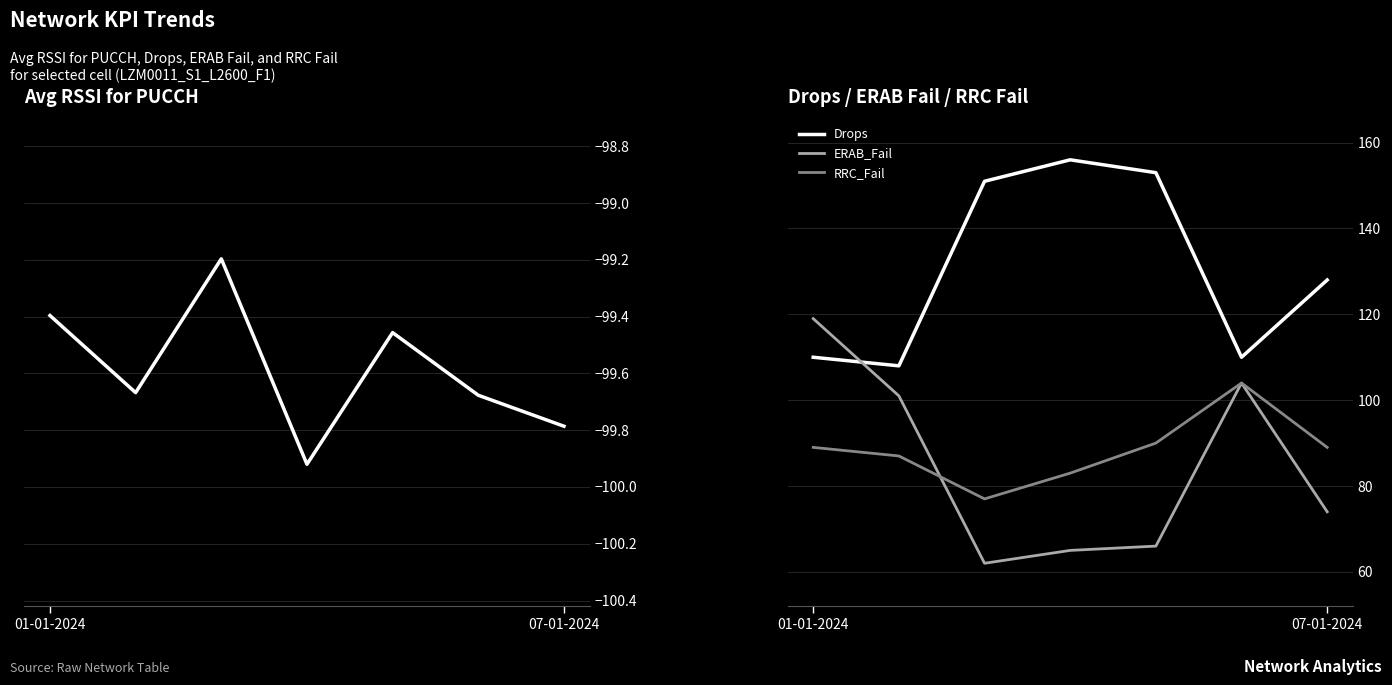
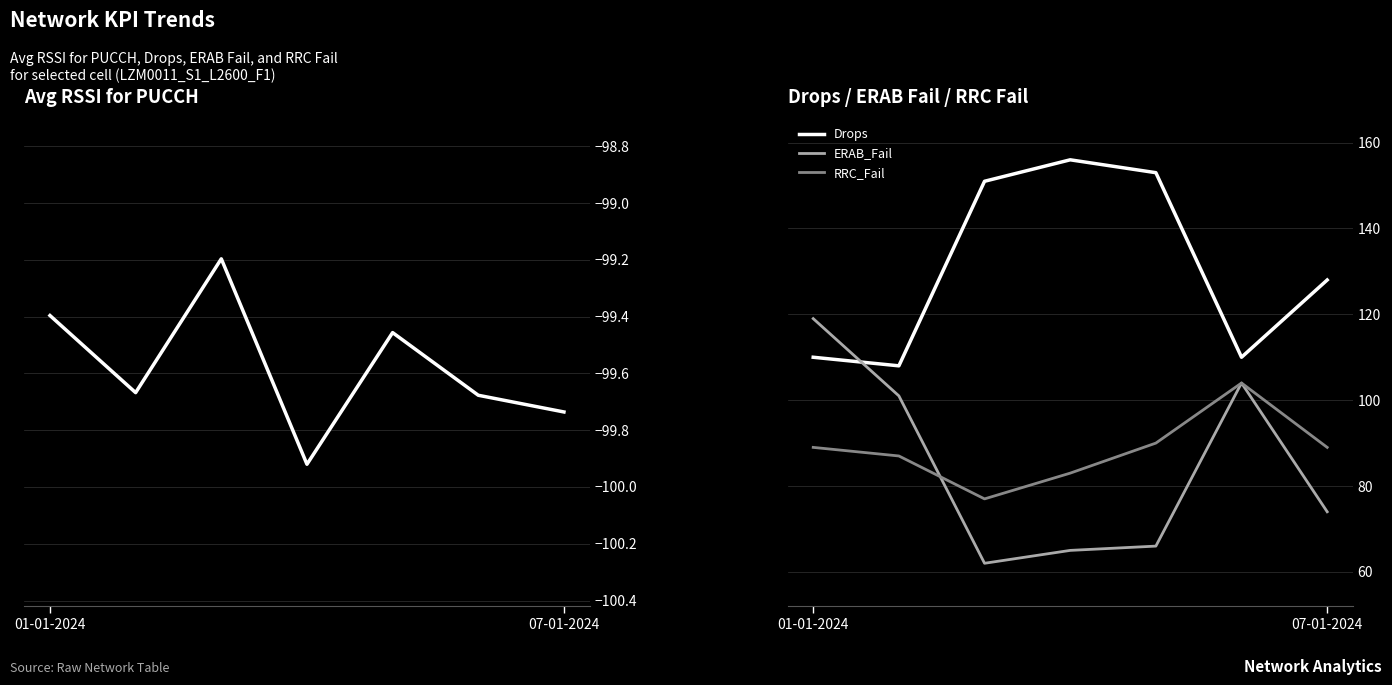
  {
    "Avg RSSI for PUCCH": {
      "01-01-2024": -99.40,
-     "07-01-2024": -99.79
+     "07-01-2024": -99.74
    },
    "Drops / ERAB Fail / RRC Fail": {
      "Drops": {
        "01-01-2024": 110,
        "07-01-2024": 128
      }
    }
  }
